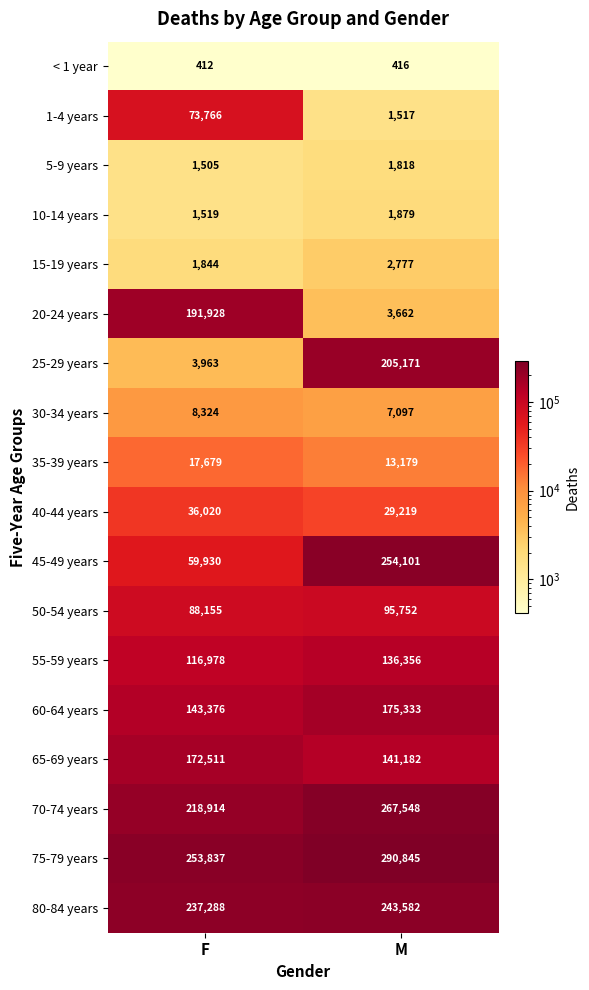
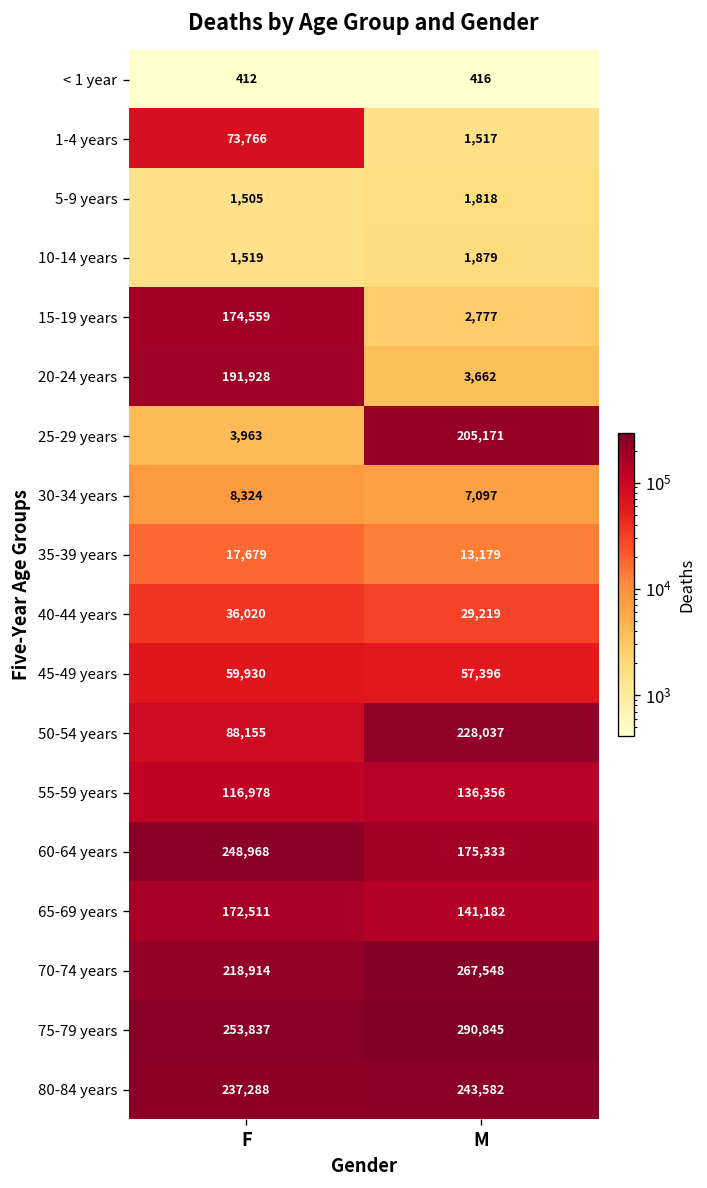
  {
    "< 1 year": {
      "F": "412",
      "M": "416"
    },
    "1-4 years": {
      "F": "73,766",
      "M": "1,517"
    },
    "5-9 years": {
      "F": "1,505",
      "M": "1,818"
    },
    "10-14 years": {
      "F": "1,519",
      "M": "1,879"
    },
    "15-19 years": {
-     "F": "1,844",
+     "F": "174,559",
      "M": "2,777"
    },
    "20-24 years": {
      "F": "191,928",
      "M": "3,662"
    },
    "25-29 years": {
      "F": "3,963",
      "M": "205,171"
    },
    "30-34 years": {
      "F": "8,324",
      "M": "7,097"
    },
    "35-39 years": {
      "F": "17,679",
      "M": "13,179"
    },
    "40-44 years": {
      "F": "36,020",
      "M": "29,219"
    },
    "45-49 years": {
      "F": "59,930",
-     "M": "254,101"
+     "M": "57,396"
    },
    "50-54 years": {
      "F": "88,155",
-     "M": "95,752"
+     "M": "228,037"
    },
    "55-59 years": {
      "F": "116,978",
      "M": "136,356"
    },
    "60-64 years": {
-     "F": "143,376",
+     "F": "248,968",
      "M": "175,333"
    },
    "65-69 years": {
      "F": "172,511",
      "M": "141,182"
    },
    "70-74 years": {
      "F": "218,914",
      "M": "267,548"
    },
    "75-79 years": {
      "F": "253,837",
      "M": "290,845"
    },
    "80-84 years": {
      "F": "237,288",
      "M": "243,582"
    }
  }
